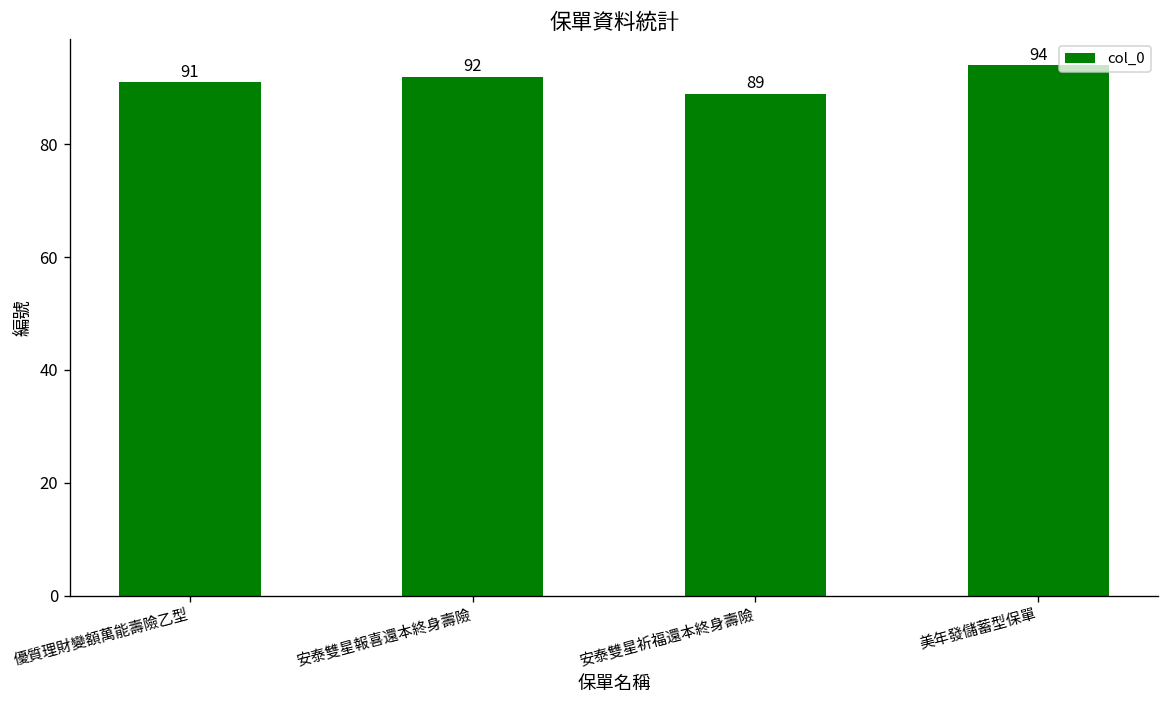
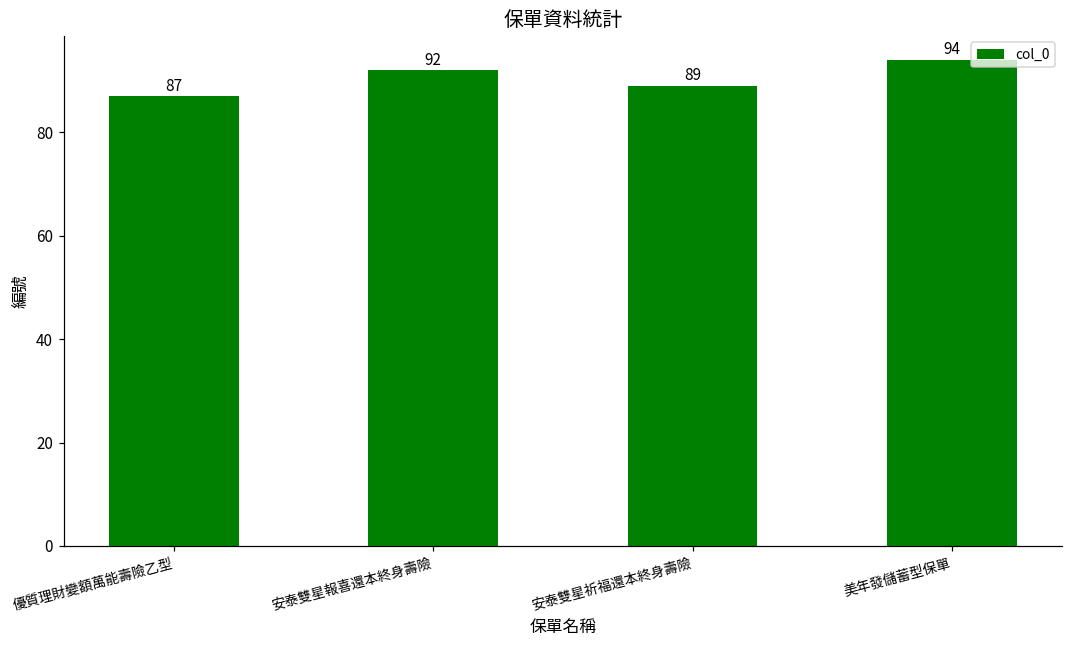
  {
-   "優質理財變額萬能壽險乙型": 91,
+   "優質理財變額萬能壽險乙型": 87,
    "安泰雙星報喜還本終身壽險": 92,
    "安泰雙星祈福還本終身壽險": 89,
    "美年發儲蓄型保單": 94
  }
